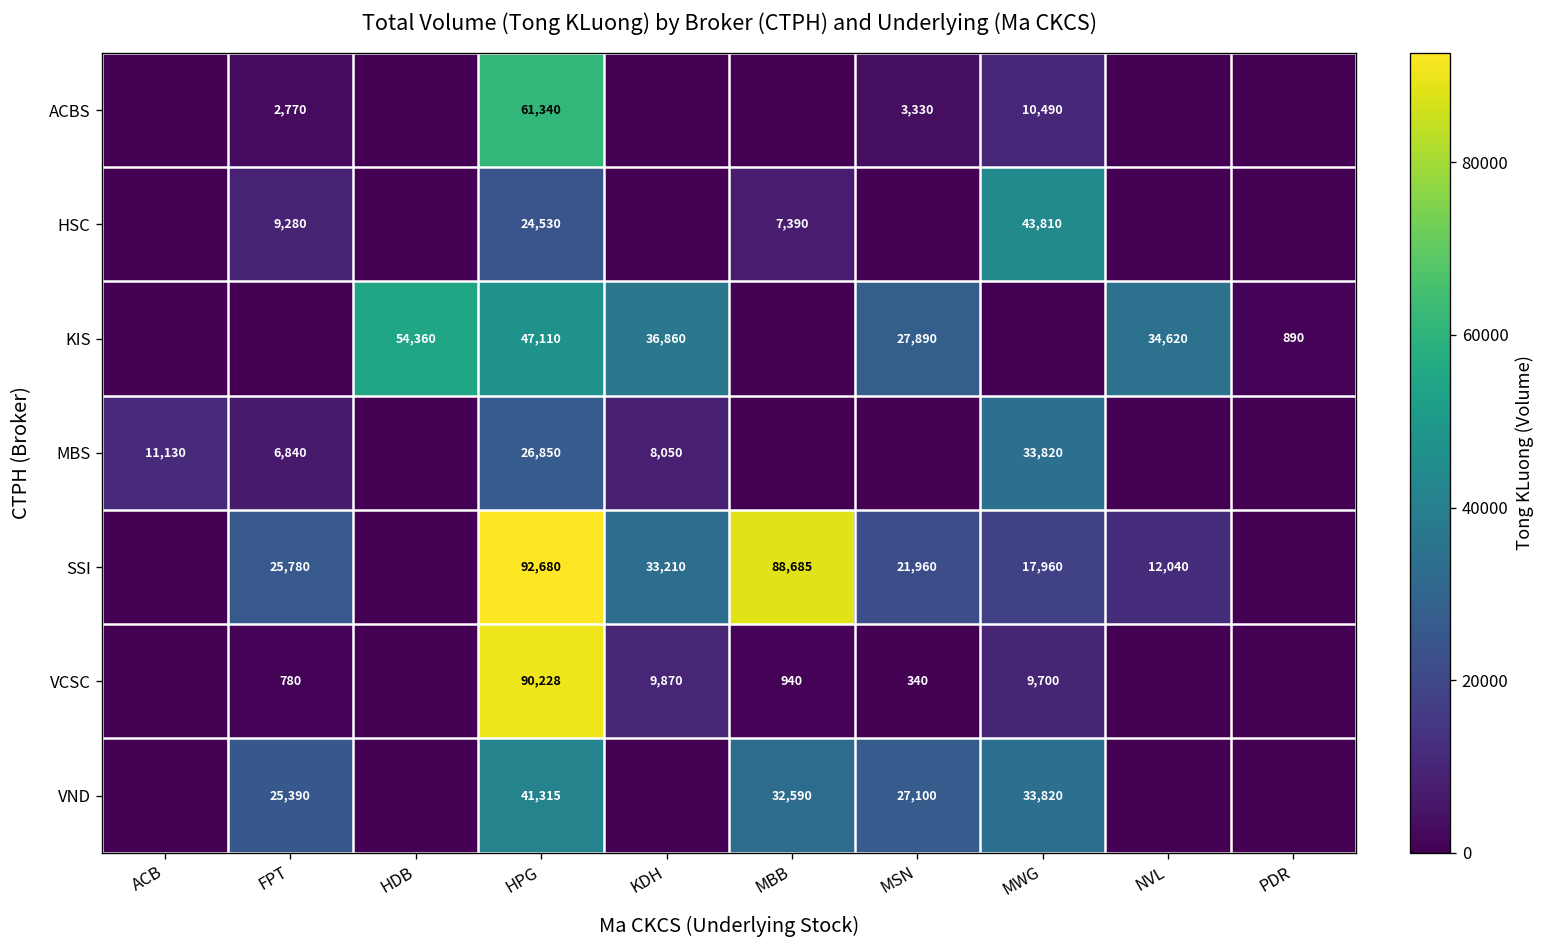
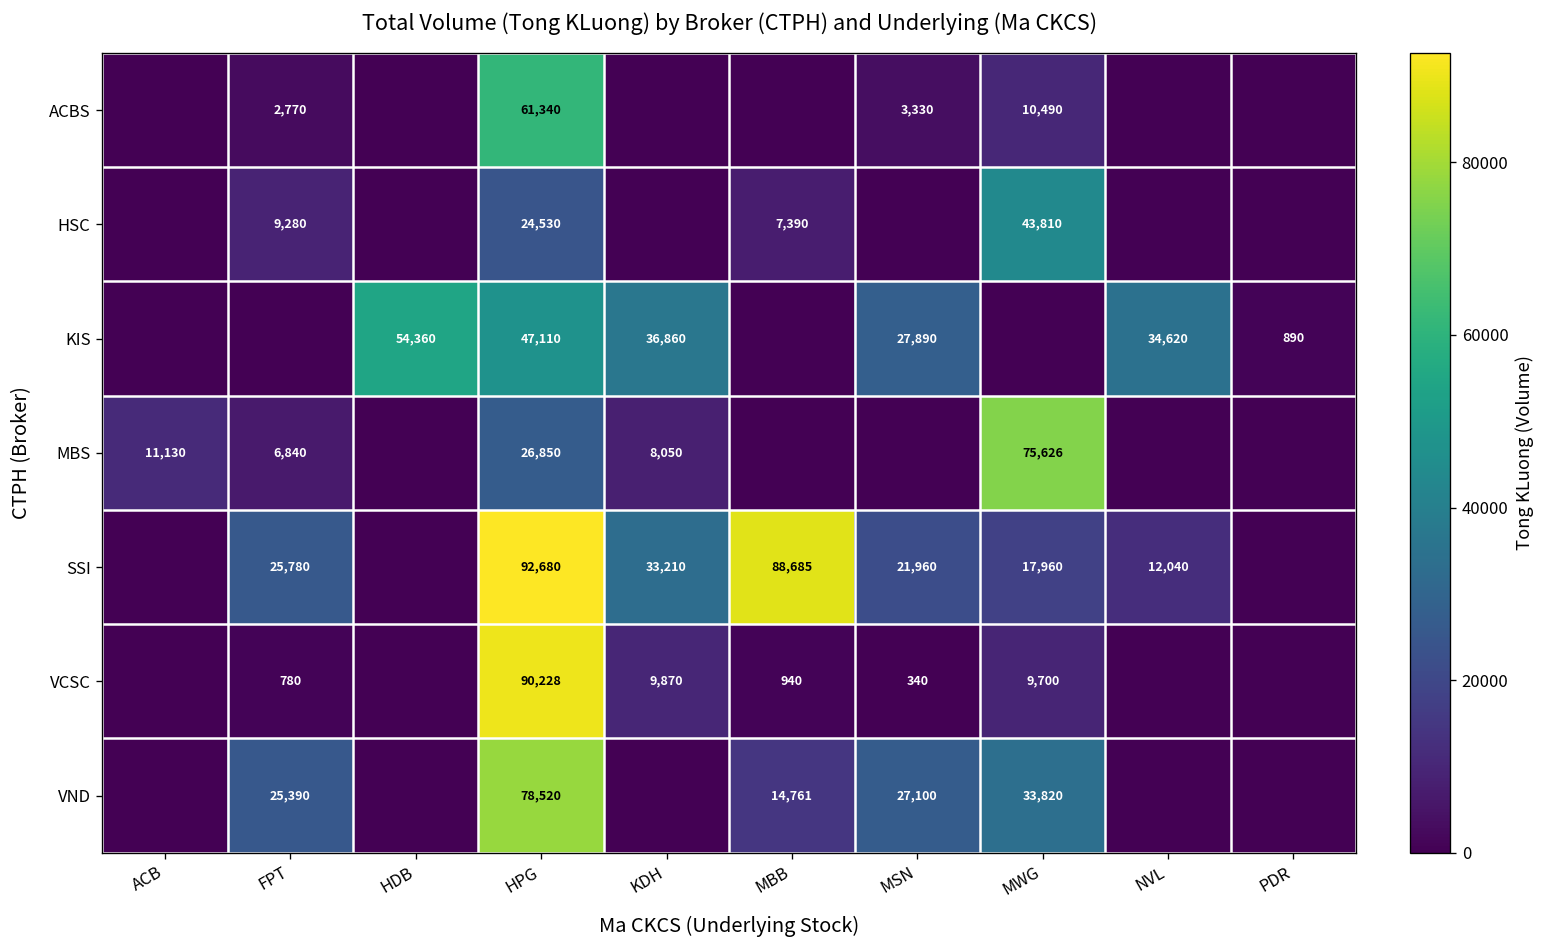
  {
    "ACBS": {
      "FPT": "2,770",
      "HPG": "61,340",
      "MSN": "3,330",
      "MWG": "10,490"
    },
    "HSC": {
      "FPT": "9,280",
      "HPG": "24,530",
      "MBB": "7,390",
      "MWG": "43,810"
    },
    "KIS": {
      "HDB": "54,360",
      "HPG": "47,110",
      "KDH": "36,860",
      "MSN": "27,890",
      "NVL": "34,620",
      "PDR": "890"
    },
    "MBS": {
      "ACB": "11,130",
      "FPT": "6,840",
      "HPG": "26,850",
      "KDH": "8,050",
-     "MWG": "33,820"
+     "MWG": "75,626"
    },
    "SSI": {
      "FPT": "25,780",
      "HPG": "92,680",
      "KDH": "33,210",
      "MBB": "88,685",
      "MSN": "21,960",
      "MWG": "17,960",
      "NVL": "12,040"
    },
    "VCSC": {
      "FPT": "780",
      "HPG": "90,228",
      "KDH": "9,870",
      "MBB": "940",
      "MSN": "340",
      "MWG": "9,700"
    },
    "VND": {
      "FPT": "25,390",
-     "HPG": "41,315",
-     "MBB": "32,590",
+     "HPG": "78,520",
+     "MBB": "14,761",
      "MSN": "27,100",
      "MWG": "33,820"
    }
  }
